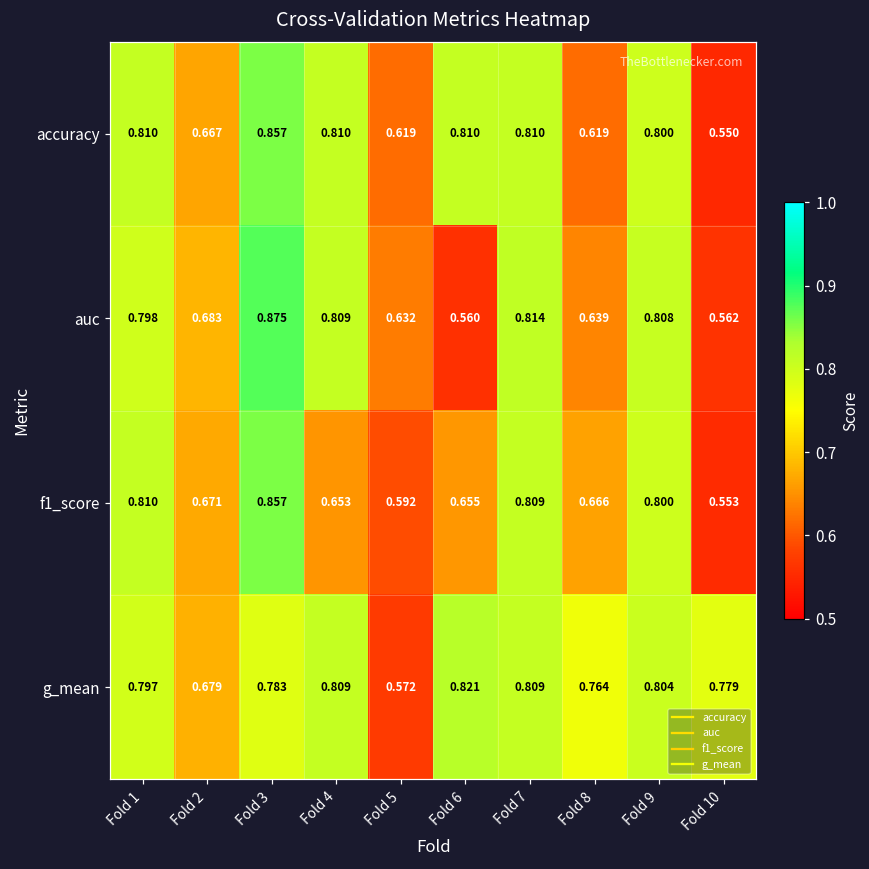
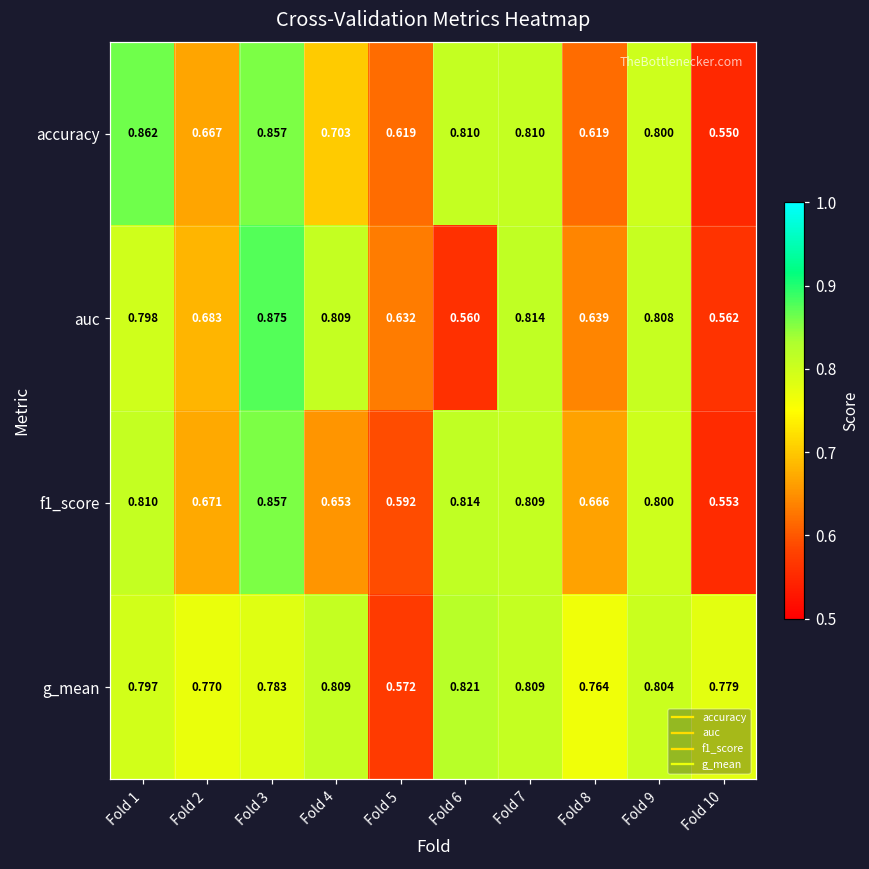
  {
    "accuracy": {
-     "Fold 1": 0.810,
+     "Fold 1": 0.862,
      "Fold 2": 0.667,
      "Fold 3": 0.857,
-     "Fold 4": 0.810,
+     "Fold 4": 0.703,
      "Fold 5": 0.619,
      "Fold 6": 0.810,
      "Fold 7": 0.810,
      "Fold 8": 0.619,
      "Fold 10": 0.550
    },
    "auc": {
      "Fold 1": 0.798,
      "Fold 2": 0.683,
      "Fold 3": 0.875,
      "Fold 4": 0.809,
      "Fold 5": 0.632,
      "Fold 6": 0.560,
      "Fold 7": 0.814,
      "Fold 8": 0.639,
      "Fold 9": 0.808,
      "Fold 10": 0.562
    },
    "f1_score": {
      "Fold 1": 0.810,
      "Fold 2": 0.671,
      "Fold 3": 0.857,
      "Fold 4": 0.653,
      "Fold 5": 0.592,
-     "Fold 6": 0.655,
+     "Fold 6": 0.814,
      "Fold 7": 0.809,
      "Fold 8": 0.666,
      "Fold 9": 0.800,
      "Fold 10": 0.553
    },
    "g_mean": {
      "Fold 1": 0.797,
-     "Fold 2": 0.679,
+     "Fold 2": 0.770,
      "Fold 3": 0.783,
      "Fold 4": 0.809,
      "Fold 5": 0.572,
      "Fold 6": 0.821,
      "Fold 7": 0.809,
      "Fold 8": 0.764,
      "Fold 9": 0.804,
      "Fold 10": 0.779
    }
  }
